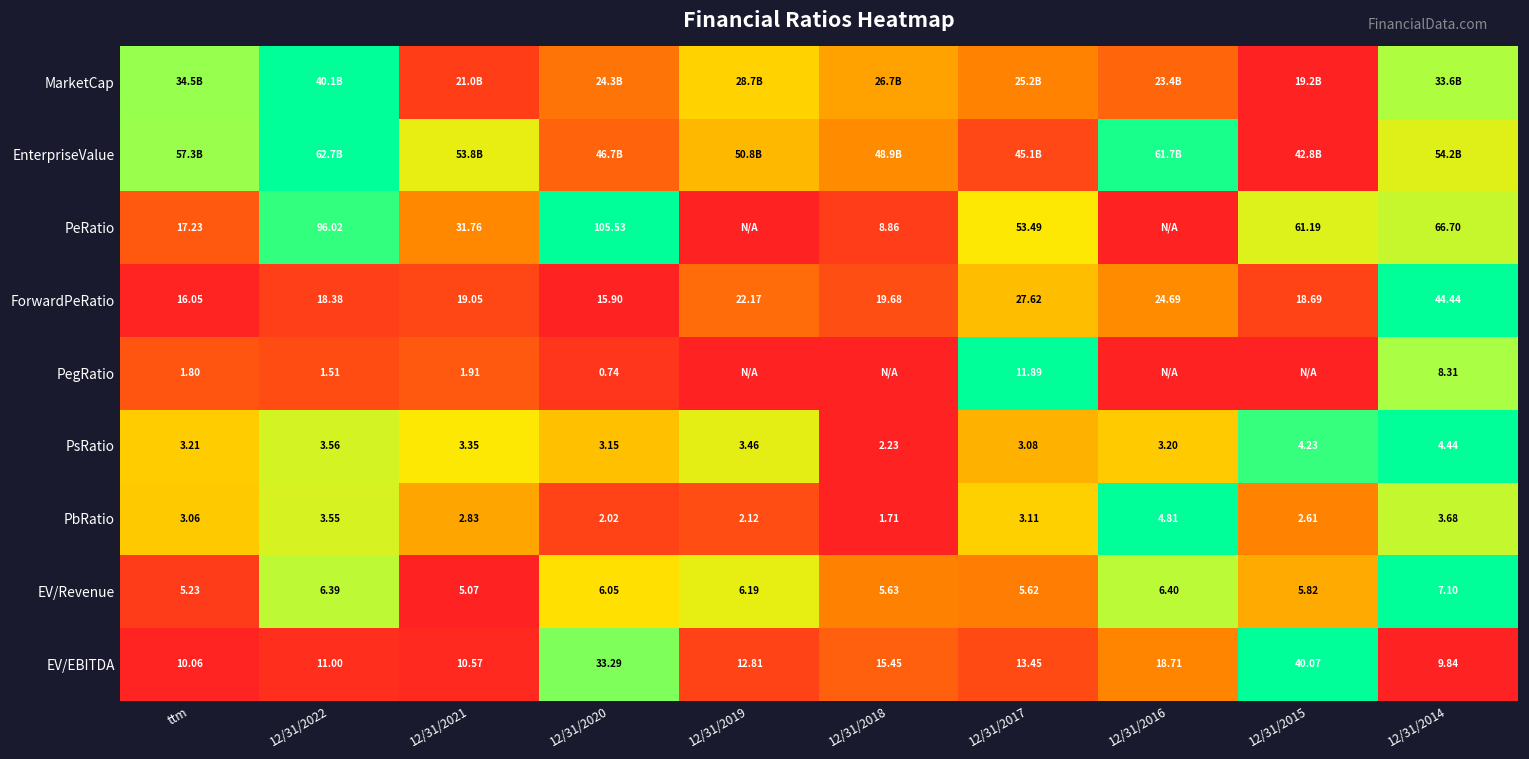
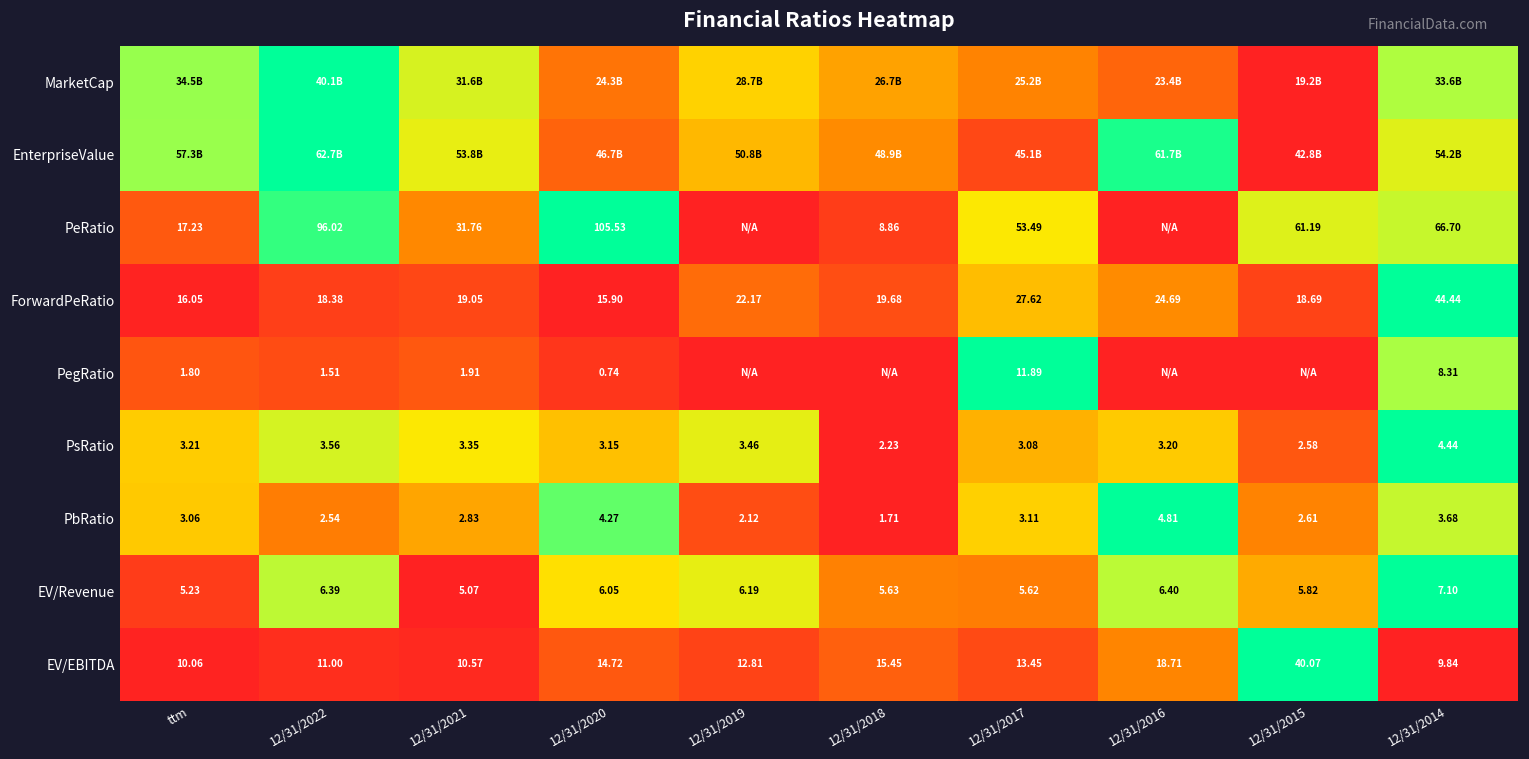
  {
    "MarketCap": {
      "ttm": "34.5B",
      "12/31/2022": "40.1B",
-     "12/31/2021": "21.0B",
+     "12/31/2021": "31.6B",
      "12/31/2020": "24.3B",
      "12/31/2019": "28.7B",
      "12/31/2018": "26.7B",
      "12/31/2017": "25.2B",
      "12/31/2016": "23.4B",
      "12/31/2015": "19.2B",
      "12/31/2014": "33.6B"
    },
    "EnterpriseValue": {
      "ttm": "57.3B",
      "12/31/2022": "62.7B",
      "12/31/2021": "53.8B",
      "12/31/2020": "46.7B",
      "12/31/2019": "50.8B",
      "12/31/2018": "48.9B",
      "12/31/2017": "45.1B",
      "12/31/2016": "61.7B",
      "12/31/2015": "42.8B",
      "12/31/2014": "54.2B"
    },
    "PeRatio": {
      "ttm": "17.23",
      "12/31/2022": "96.02",
      "12/31/2021": "31.76",
      "12/31/2020": "105.53",
      "12/31/2018": "8.86",
      "12/31/2017": "53.49",
      "12/31/2015": "61.19",
      "12/31/2014": "66.70"
    },
    "ForwardPeRatio": {
      "ttm": "16.05",
      "12/31/2022": "18.38",
      "12/31/2021": "19.05",
      "12/31/2020": "15.90",
      "12/31/2019": "22.17",
      "12/31/2018": "19.68",
      "12/31/2017": "27.62",
      "12/31/2016": "24.69",
      "12/31/2015": "18.69",
      "12/31/2014": "44.44"
    },
    "PegRatio": {
      "ttm": "1.80",
      "12/31/2022": "1.51",
      "12/31/2021": "1.91",
      "12/31/2020": "0.74",
      "12/31/2017": "11.89",
      "12/31/2014": "8.31"
    },
    "PsRatio": {
      "ttm": "3.21",
      "12/31/2022": "3.56",
      "12/31/2021": "3.35",
      "12/31/2020": "3.15",
      "12/31/2019": "3.46",
      "12/31/2018": "2.23",
      "12/31/2017": "3.08",
      "12/31/2016": "3.20",
-     "12/31/2015": "4.23",
+     "12/31/2015": "2.58",
      "12/31/2014": "4.44"
    },
    "PbRatio": {
      "ttm": "3.06",
-     "12/31/2022": "3.55",
+     "12/31/2022": "2.54",
      "12/31/2021": "2.83",
-     "12/31/2020": "2.02",
+     "12/31/2020": "4.27",
      "12/31/2019": "2.12",
      "12/31/2018": "1.71",
      "12/31/2017": "3.11",
      "12/31/2016": "4.81",
      "12/31/2015": "2.61",
      "12/31/2014": "3.68"
    },
    "EV/Revenue": {
      "ttm": "5.23",
      "12/31/2022": "6.39",
      "12/31/2021": "5.07",
      "12/31/2020": "6.05",
      "12/31/2019": "6.19",
      "12/31/2018": "5.63",
      "12/31/2017": "5.62",
      "12/31/2016": "6.40",
      "12/31/2015": "5.82",
      "12/31/2014": "7.10"
    },
    "EV/EBITDA": {
      "ttm": "10.06",
      "12/31/2022": "11.00",
      "12/31/2021": "10.57",
-     "12/31/2020": "33.29",
+     "12/31/2020": "14.72",
      "12/31/2019": "12.81",
      "12/31/2018": "15.45",
      "12/31/2017": "13.45",
      "12/31/2016": "18.71",
      "12/31/2015": "40.07",
      "12/31/2014": "9.84"
    }
  }
